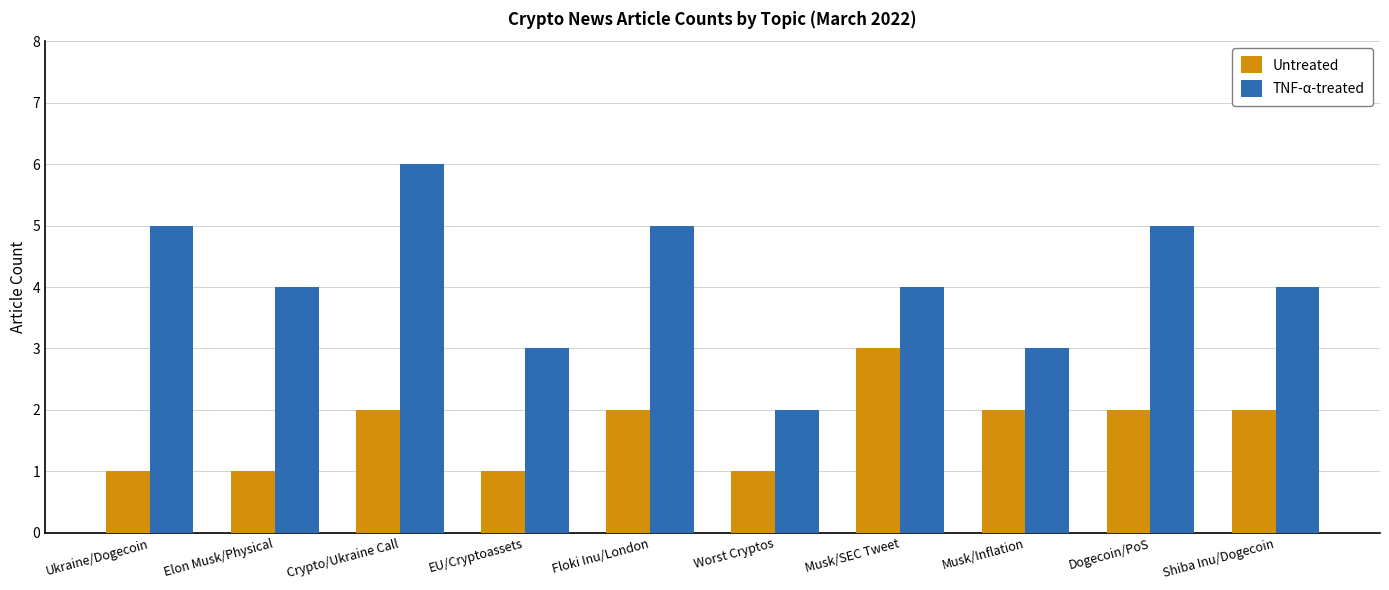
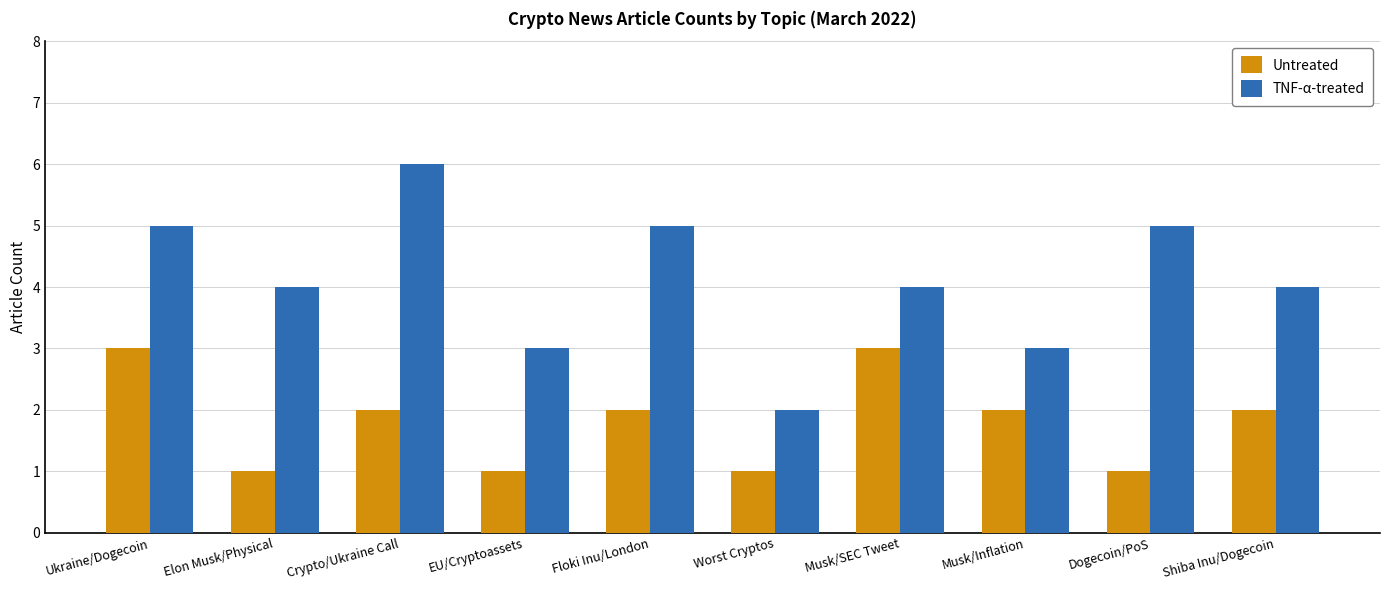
  {
    "Untreated": {
-     "Ukraine/Dogecoin": 1,
+     "Ukraine/Dogecoin": 3,
      "Elon Musk/Physical": 1,
      "Crypto/Ukraine Call": 2,
      "EU/Cryptoassets": 1,
      "Floki Inu/London": 2,
      "Worst Cryptos": 1,
      "Musk/SEC Tweet": 3,
      "Musk/Inflation": 2,
-     "Dogecoin/PoS": 2,
+     "Dogecoin/PoS": 1,
      "Shiba Inu/Dogecoin": 2
    },
    "TNF-α-treated": {
      "Ukraine/Dogecoin": 5,
      "Elon Musk/Physical": 4,
      "Crypto/Ukraine Call": 6,
      "EU/Cryptoassets": 3,
      "Floki Inu/London": 5,
      "Worst Cryptos": 2,
      "Musk/SEC Tweet": 4,
      "Musk/Inflation": 3,
      "Dogecoin/PoS": 5,
      "Shiba Inu/Dogecoin": 4
    }
  }
